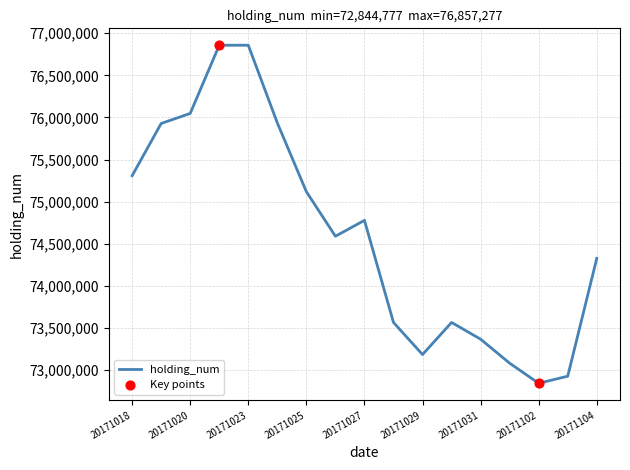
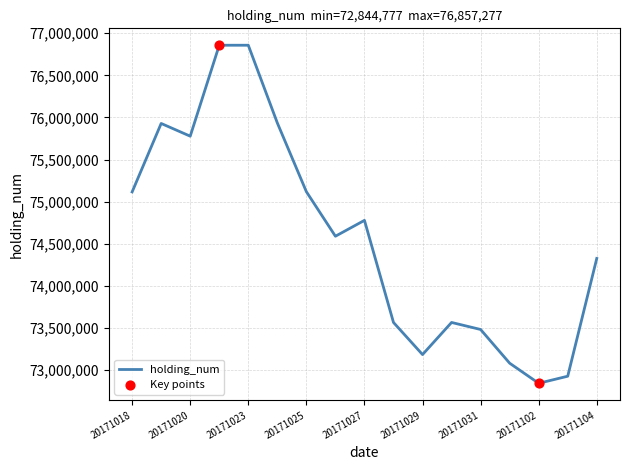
  {
    "holding_num": {
-     "20171018": "75,300,000",
-     "20171020": "76,000,000",
+     "20171018": "75,100,000",
+     "20171020": "75,800,000",
      "20171023": "76,900,000",
      "20171025": "75,100,000",
      "20171027": "74,800,000",
      "20171029": "73,200,000",
-     "20171031": "73,400,000",
+     "20171031": "73,500,000",
      "20171104": "74,300,000"
    }
  }
